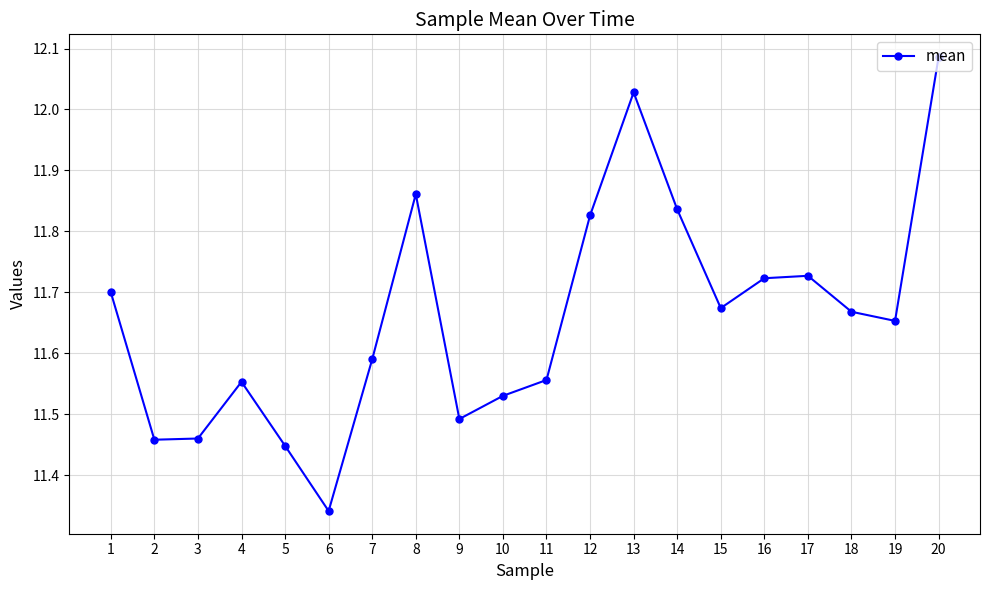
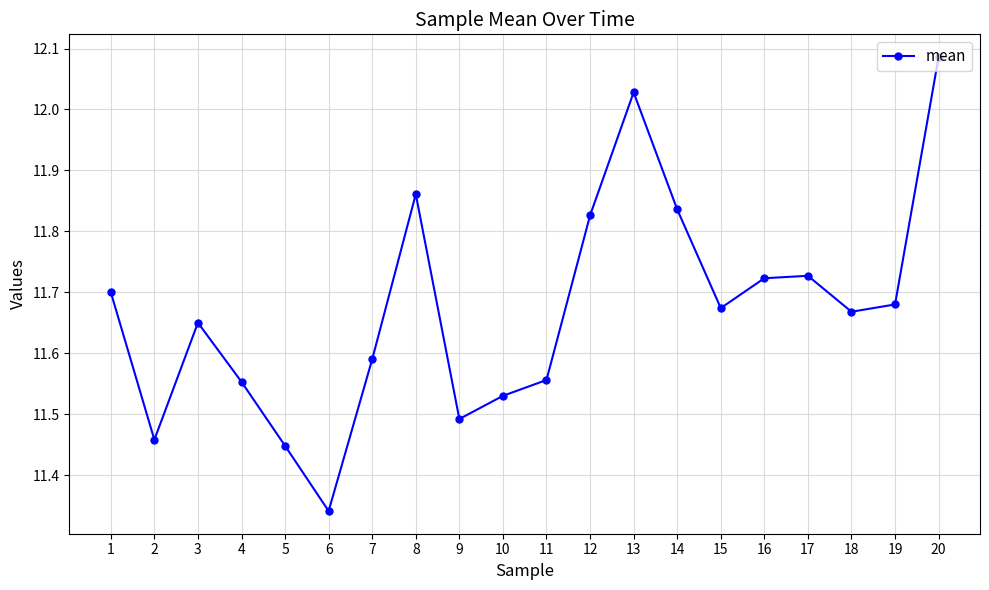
  {
    "1": 11.70,
    "2": 11.46,
-   "3": 11.46,
+   "3": 11.65,
    "4": 11.55,
    "5": 11.45,
    "6": 11.34,
    "7": 11.59,
    "8": 11.86,
    "9": 11.49,
    "10": 11.53,
    "11": 11.56,
    "12": 11.83,
    "13": 12.03,
    "14": 11.84,
    "15": 11.67,
    "16": 11.72,
    "17": 11.73,
    "18": 11.67,
-   "19": 11.65
+   "19": 11.68
  }
